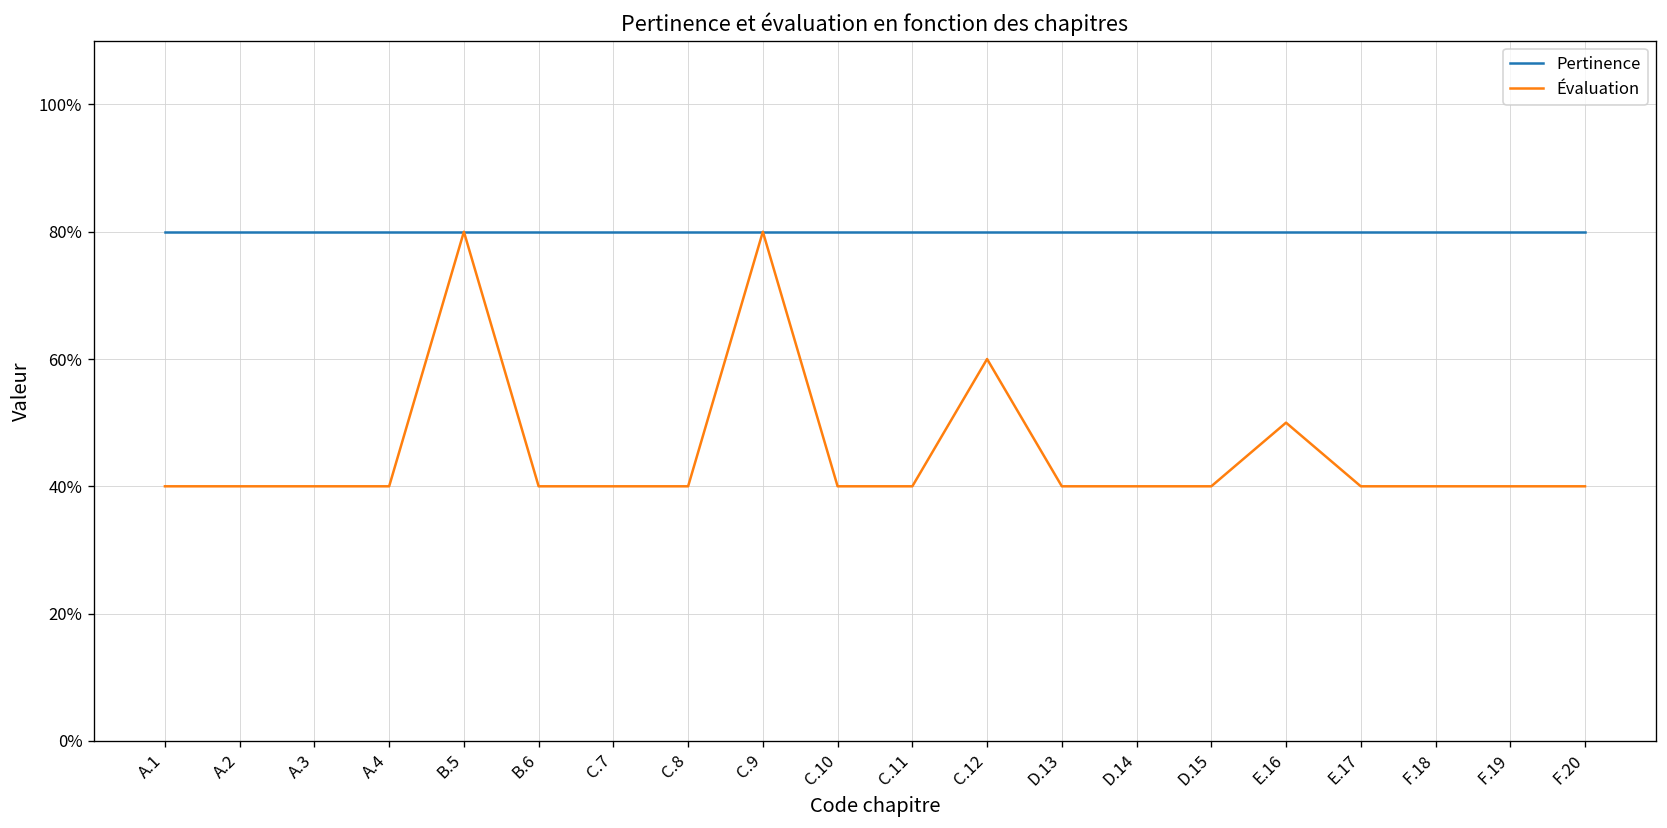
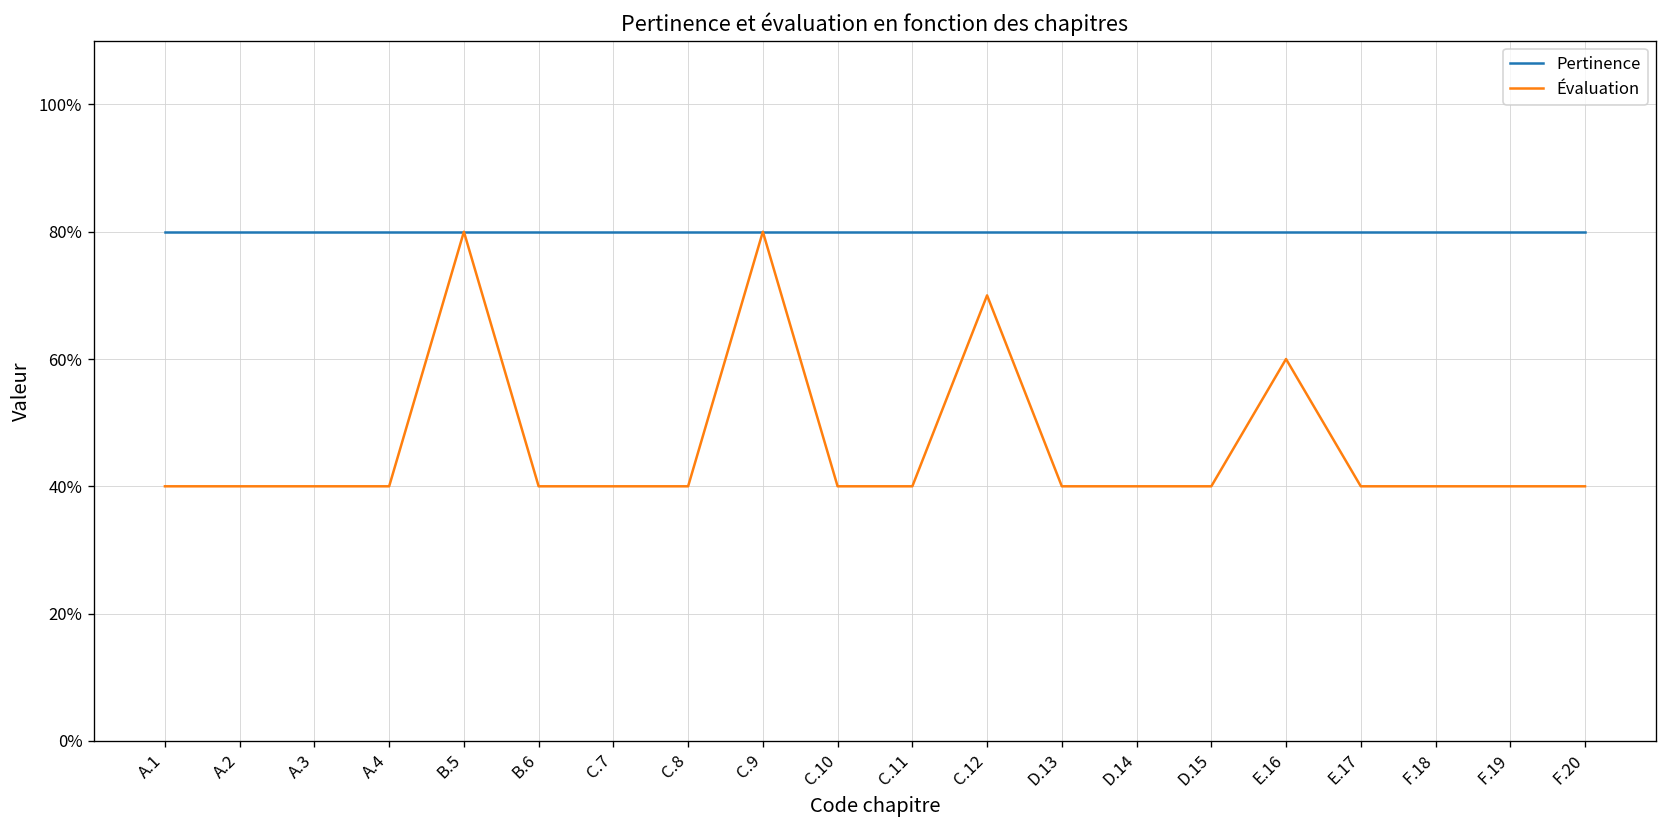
  {
    "Pertinence": {
      "A.1": "80%",
      "A.2": "80%",
      "A.3": "80%",
      "A.4": "80%",
      "B.6": "80%",
      "C.7": "80%",
      "C.8": "80%",
      "C.10": "80%",
      "C.11": "80%",
      "C.12": "80%",
      "D.13": "80%",
      "D.14": "80%",
      "D.15": "80%",
      "E.16": "80%",
      "E.17": "80%",
      "F.18": "80%",
      "F.19": "80%",
      "F.20": "80%"
    },
    "Évaluation": {
      "A.1": "40%",
      "A.2": "40%",
      "A.3": "40%",
      "A.4": "40%",
      "B.6": "40%",
      "C.7": "40%",
      "C.8": "40%",
      "C.10": "40%",
      "C.11": "40%",
-     "C.12": "60%",
+     "C.12": "70%",
      "D.13": "40%",
      "D.14": "40%",
      "D.15": "40%",
-     "E.16": "50%",
+     "E.16": "60%",
      "E.17": "40%",
      "F.18": "40%",
      "F.19": "40%",
      "F.20": "40%"
    }
  }
